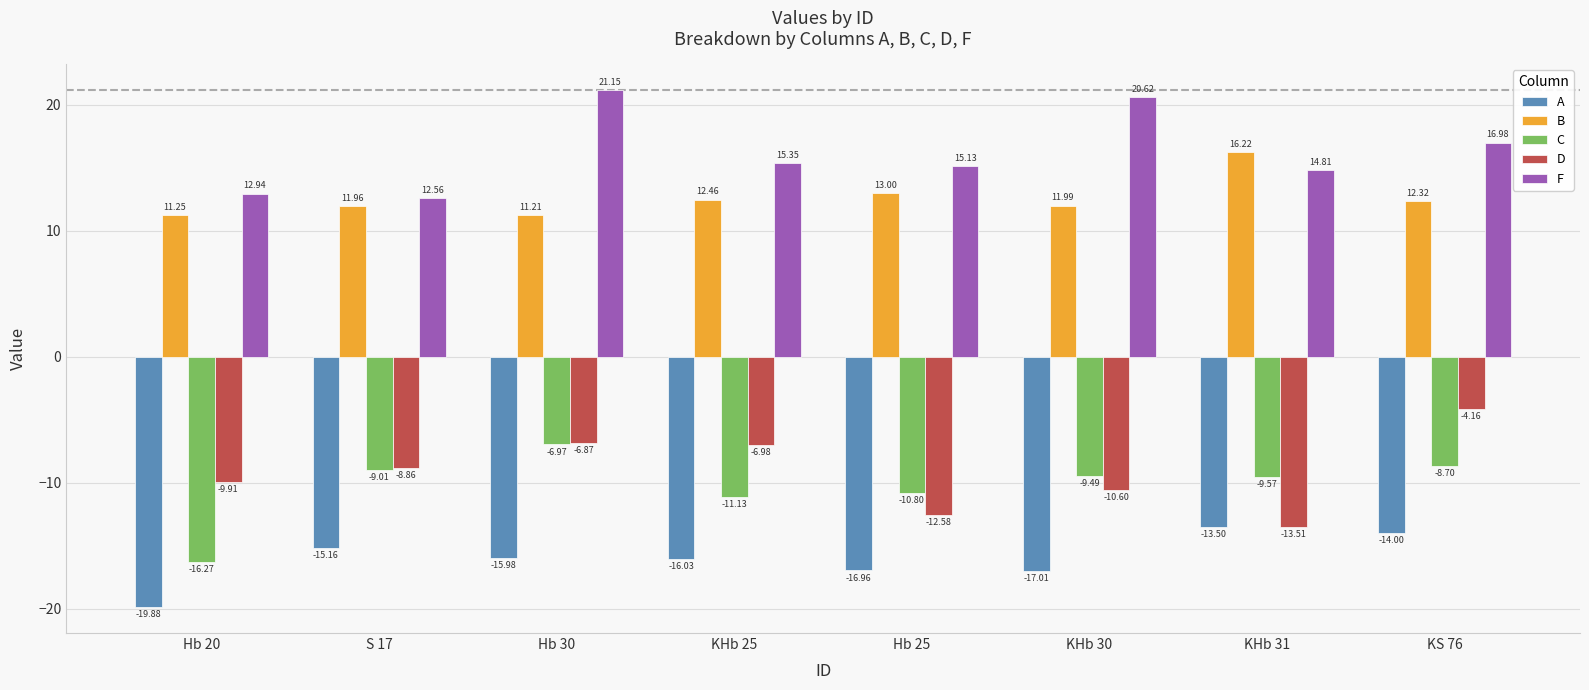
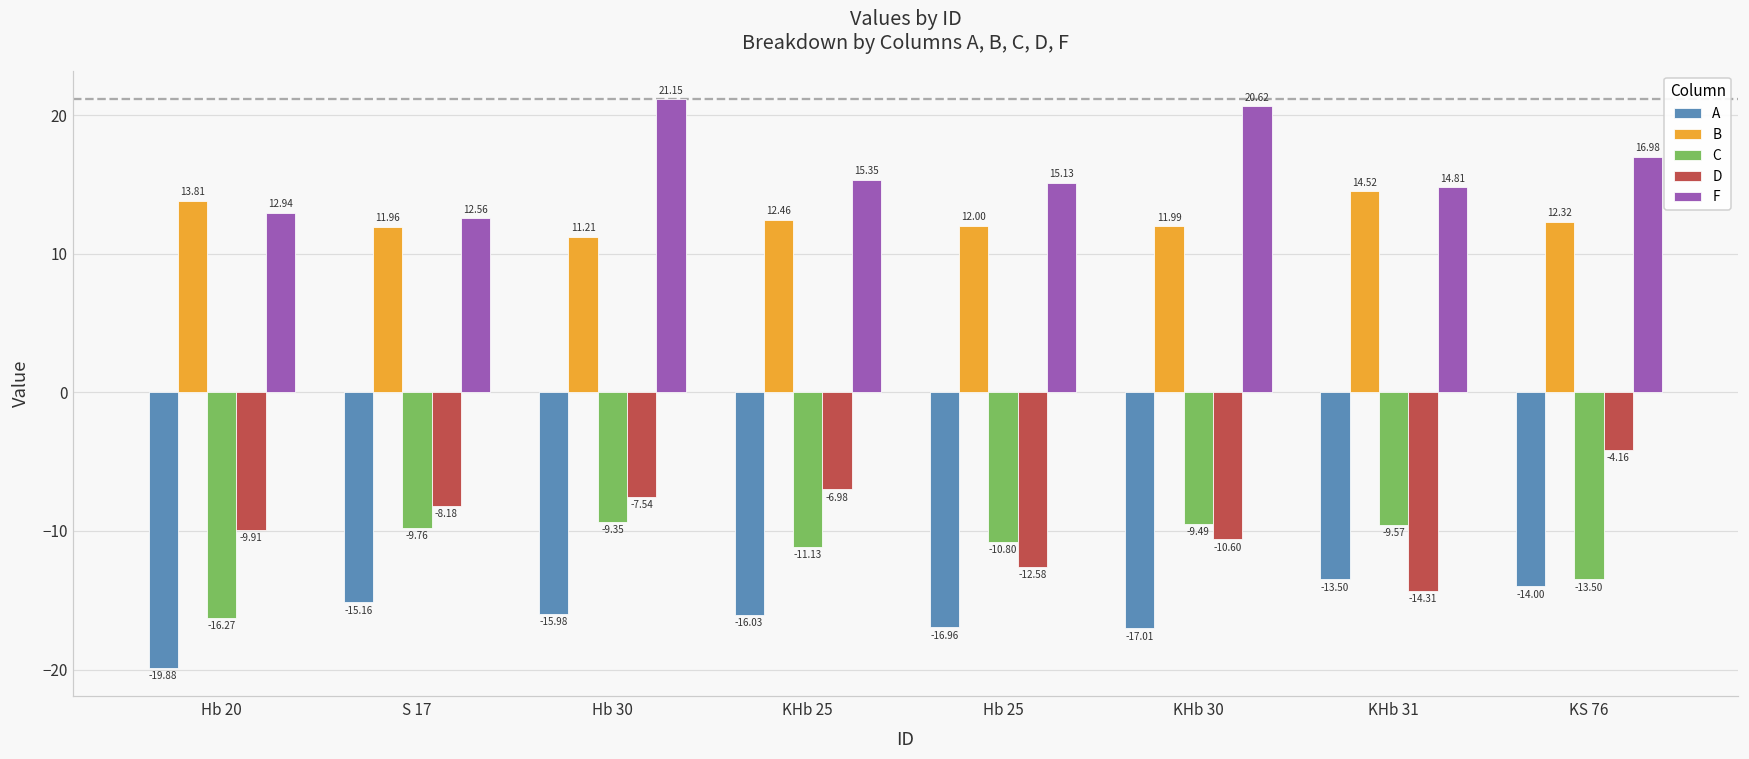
  {
    "A": {
      "Hb 20": -19.88,
      "S 17": -15.16,
      "Hb 30": -15.98,
      "KHb 25": -16.03,
      "Hb 25": -16.96,
      "KHb 30": -17.01,
      "KHb 31": -13.50,
      "KS 76": -14.00
    },
    "B": {
-     "Hb 20": 11.25,
+     "Hb 20": 13.81,
      "S 17": 11.96,
      "Hb 30": 11.21,
      "KHb 25": 12.46,
-     "Hb 25": 13.00,
+     "Hb 25": 12.00,
      "KHb 30": 11.99,
-     "KHb 31": 16.22,
+     "KHb 31": 14.52,
      "KS 76": 12.32
    },
    "C": {
      "Hb 20": -16.27,
-     "S 17": -9.01,
-     "Hb 30": -6.97,
+     "S 17": -9.76,
+     "Hb 30": -9.35,
      "KHb 25": -11.13,
      "Hb 25": -10.80,
      "KHb 30": -9.49,
      "KHb 31": -9.57,
-     "KS 76": -8.70
+     "KS 76": -13.50
    },
    "D": {
      "Hb 20": -9.91,
-     "S 17": -8.86,
-     "Hb 30": -6.87,
+     "S 17": -8.18,
+     "Hb 30": -7.54,
      "KHb 25": -6.98,
      "Hb 25": -12.58,
      "KHb 30": -10.60,
-     "KHb 31": -13.51,
+     "KHb 31": -14.31,
      "KS 76": -4.16
    },
    "F": {
      "Hb 20": 12.94,
      "S 17": 12.56,
      "Hb 30": 21.15,
      "KHb 25": 15.35,
      "Hb 25": 15.13,
      "KHb 30": 20.62,
      "KHb 31": 14.81,
      "KS 76": 16.98
    }
  }
